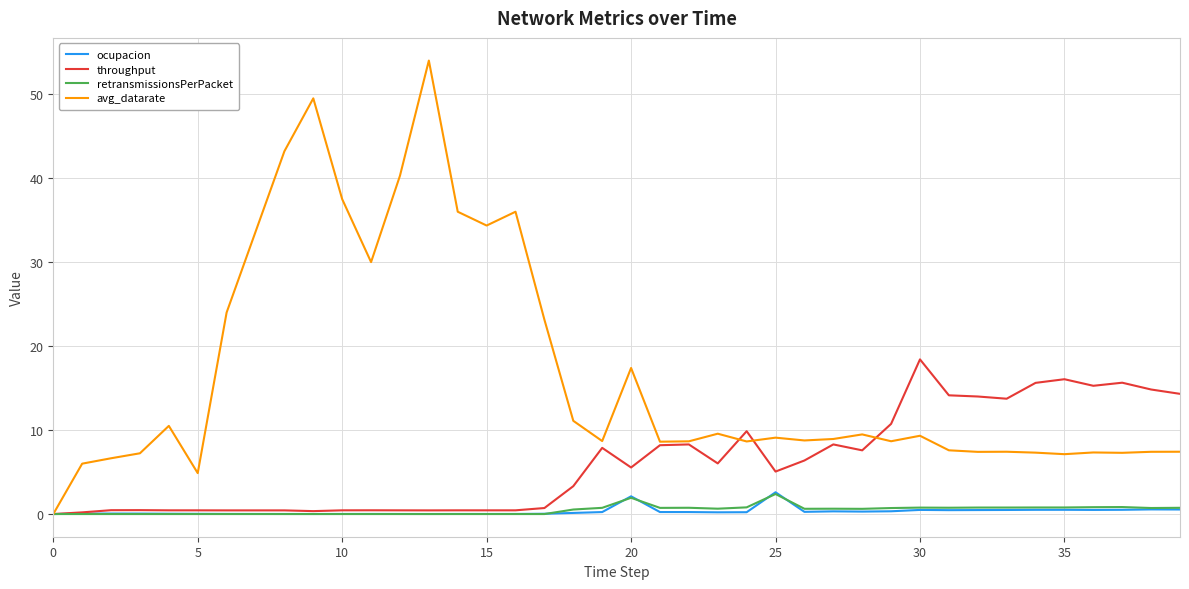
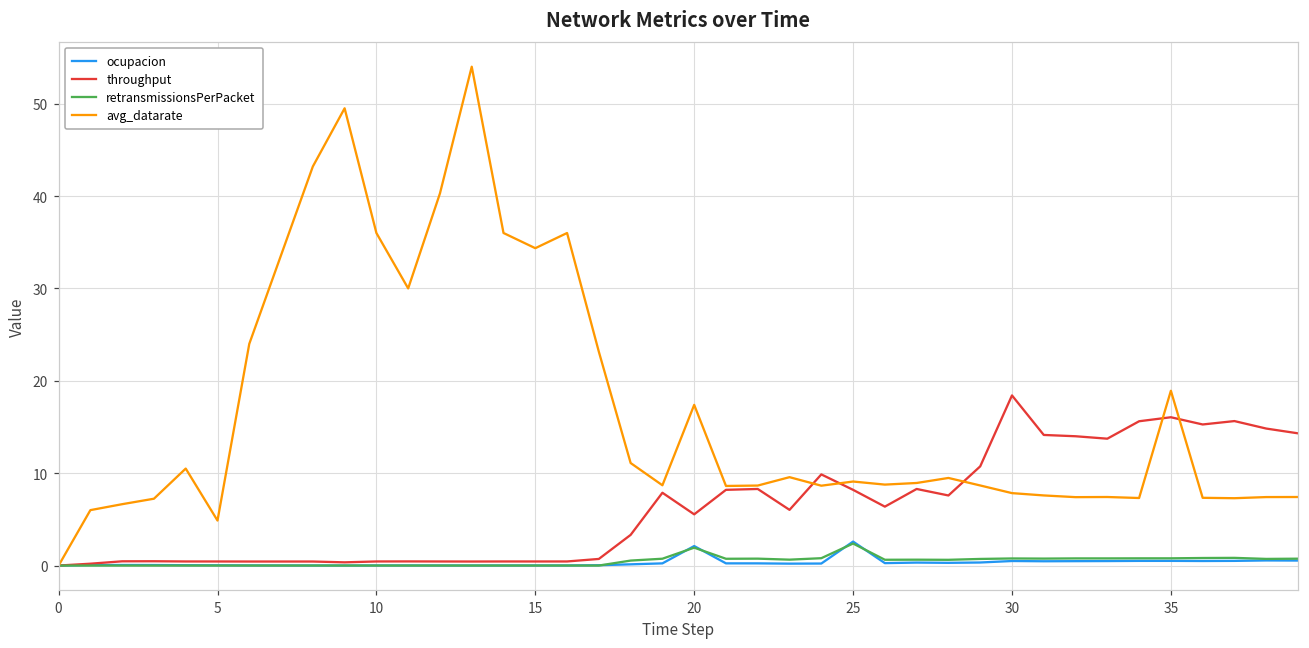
  {
    "throughput": {
      "5": 0,
      "10": 0,
      "15": 0,
      "20": 6,
-     "25": 5,
+     "25": 8,
      "30": 18,
      "35": 16
    },
    "avg_datarate": {
      "5": 5,
-     "10": 38,
+     "10": 36,
      "15": 34,
      "20": 17,
      "25": 9,
-     "30": 9,
-     "35": 7
+     "30": 8,
+     "35": 19
    }
  }
